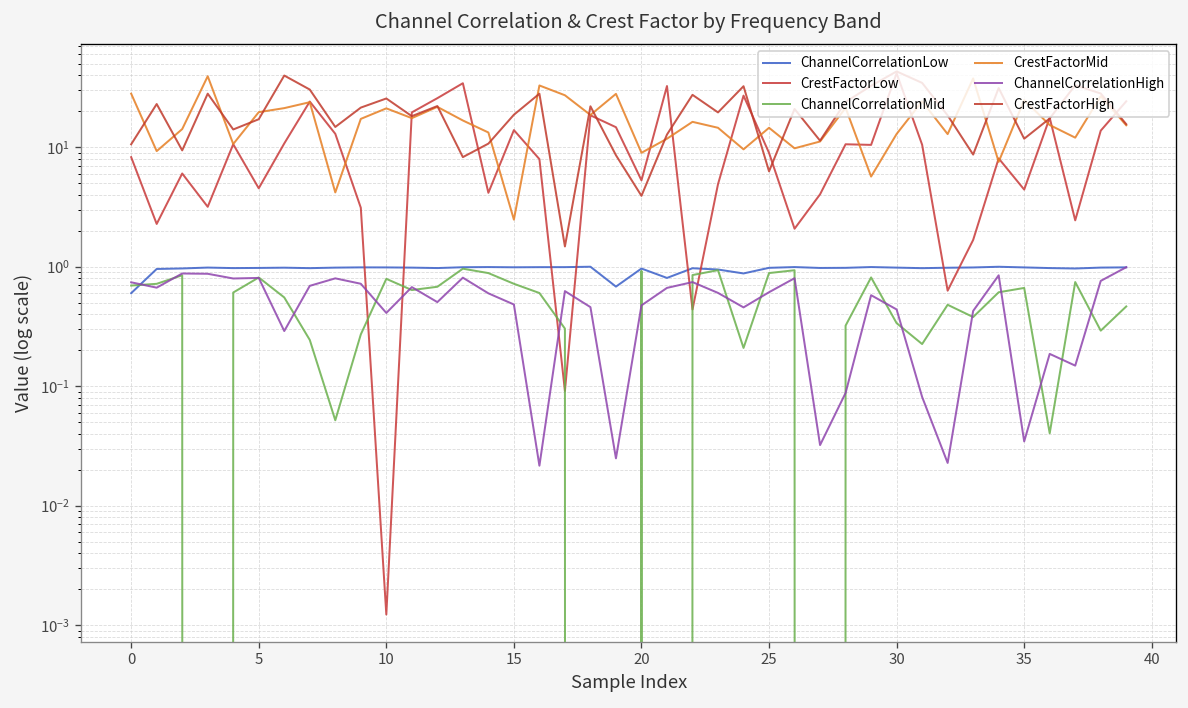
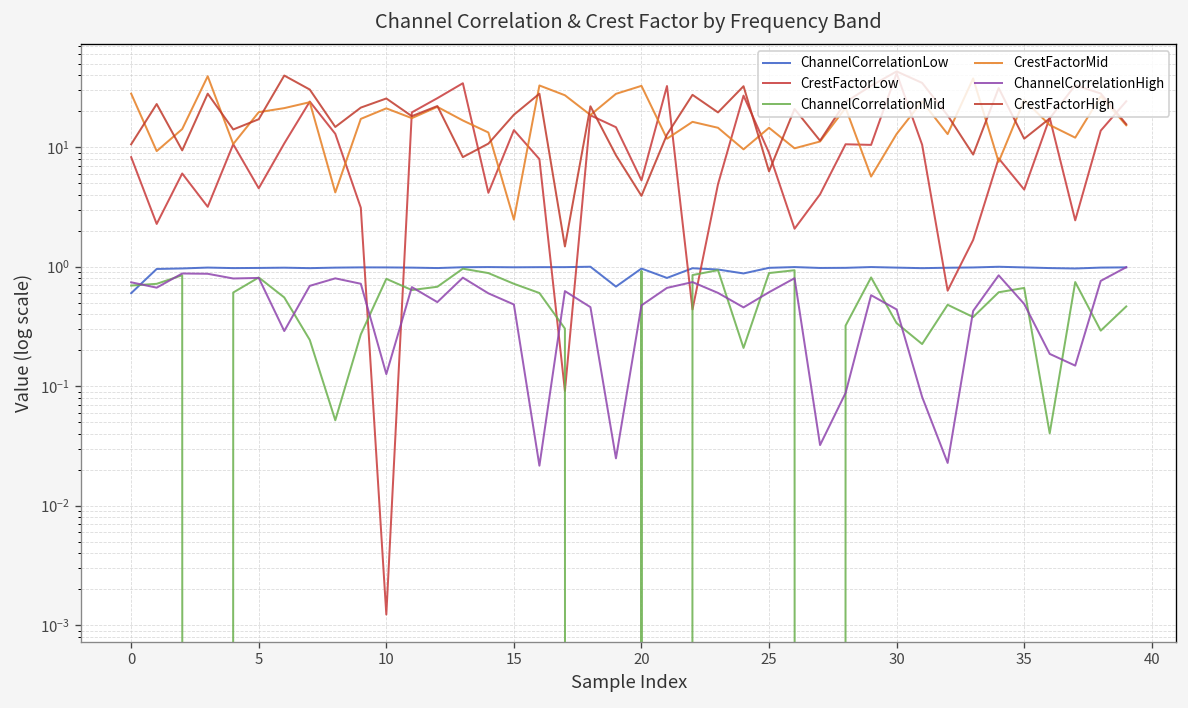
  {
    "ChannelCorrelationLow": {
      "0": 0.6,
      "5": 1.0,
      "10": 1.0,
      "15": 1.0,
      "25": 1.0,
      "30": 1.0,
      "35": 1.0
    },
    "ChannelCorrelationMid": {
      "0": 0.7,
      "10": 0.8,
      "15": 0.7,
      "25": 0.9,
      "30": 0.34,
      "35": 0.7
    },
    "CrestFactorMid": {
      "0": 28,
      "5": 20,
      "10": 21,
      "15": 2.5,
-     "20": 9,
+     "20": 33,
      "25": 15,
      "30": 13
    },
    "ChannelCorrelationHigh": {
      "0": 0.7,
-     "10": 0.41,
+     "10": 0.13,
      "15": 0.5,
      "20": 0.5,
      "25": 0.6,
      "30": 0.4,
-     "35": 0.034
+     "35": 0.5
    }
  }
